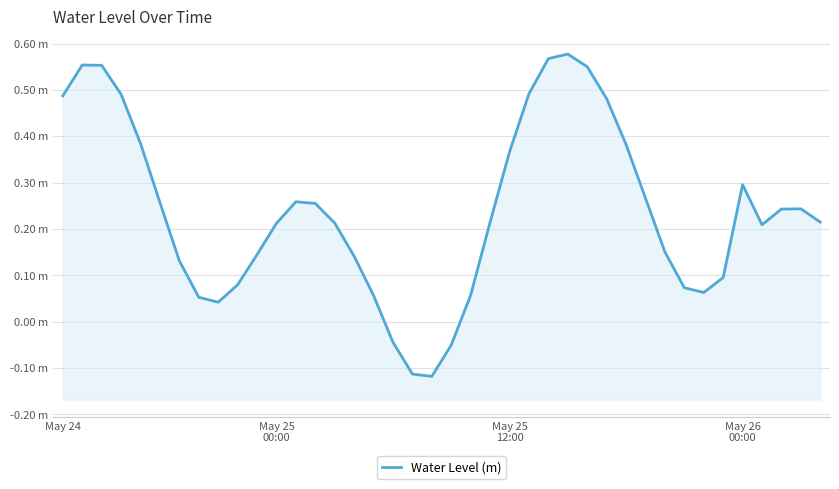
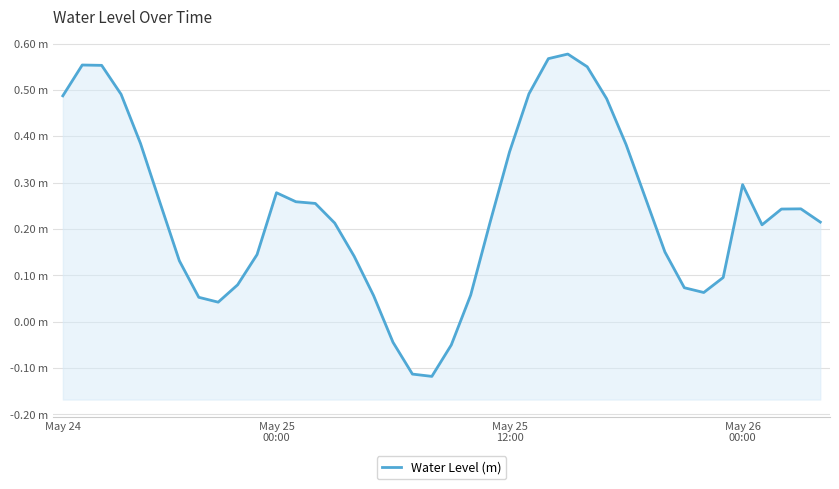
  {
    "May 24": "0.49 m",
-   "May 25 00:00": "0.21 m",
+   "May 25 00:00": "0.28 m",
    "May 25 12:00": "0.37 m",
    "May 26 00:00": "0.30 m"
  }
